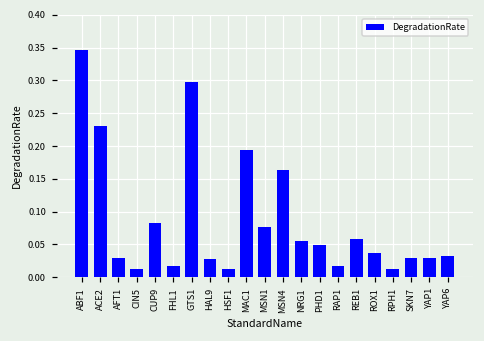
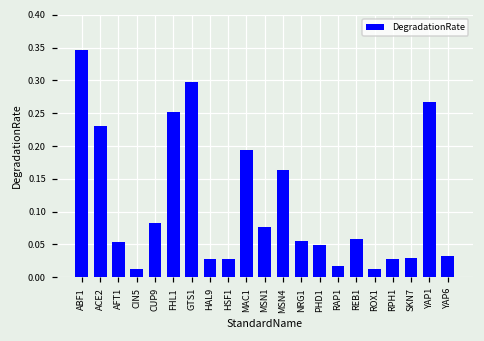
  {
    "ABF1": 0.35,
    "ACE2": 0.23,
-   "AFT1": 0.03,
+   "AFT1": 0.05,
    "CIN5": 0.01,
    "CUP9": 0.08,
-   "FHL1": 0.02,
+   "FHL1": 0.25,
    "GTS1": 0.30,
    "HAL9": 0.03,
-   "HSF1": 0.01,
+   "HSF1": 0.03,
    "MAC1": 0.19,
    "MSN1": 0.08,
    "MSN4": 0.16,
    "NRG1": 0.06,
    "PHD1": 0.05,
    "RAP1": 0.02,
    "REB1": 0.06,
-   "ROX1": 0.04,
-   "RPH1": 0.01,
+   "ROX1": 0.01,
+   "RPH1": 0.03,
    "SKN7": 0.03,
-   "YAP1": 0.03,
+   "YAP1": 0.27,
    "YAP6": 0.03
  }
